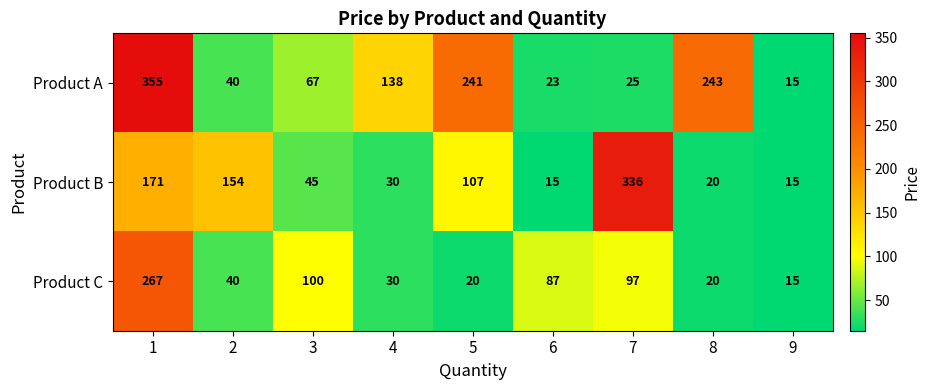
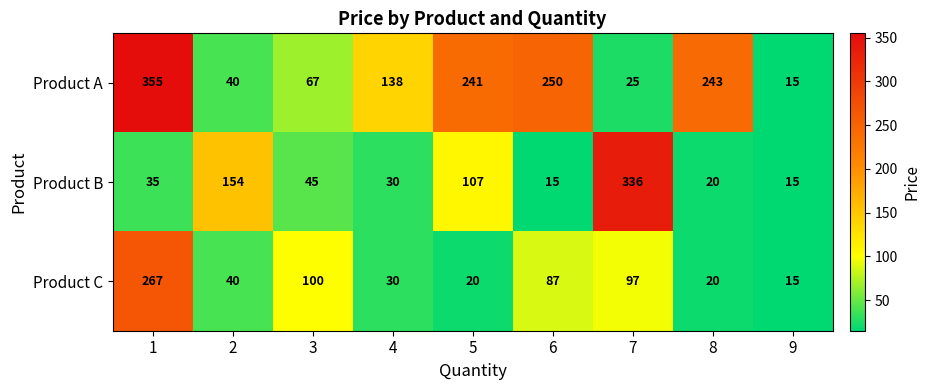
  {
    "Product A": {
      "1": 355,
      "2": 40,
      "3": 67,
      "4": 138,
      "5": 241,
-     "6": 23,
+     "6": 250,
      "7": 25,
      "8": 243,
      "9": 15
    },
    "Product B": {
-     "1": 171,
+     "1": 35,
      "2": 154,
      "3": 45,
      "4": 30,
      "5": 107,
      "6": 15,
      "7": 336,
      "8": 20,
      "9": 15
    },
    "Product C": {
      "1": 267,
      "2": 40,
      "3": 100,
      "4": 30,
      "5": 20,
      "6": 87,
      "7": 97,
      "8": 20,
      "9": 15
    }
  }
